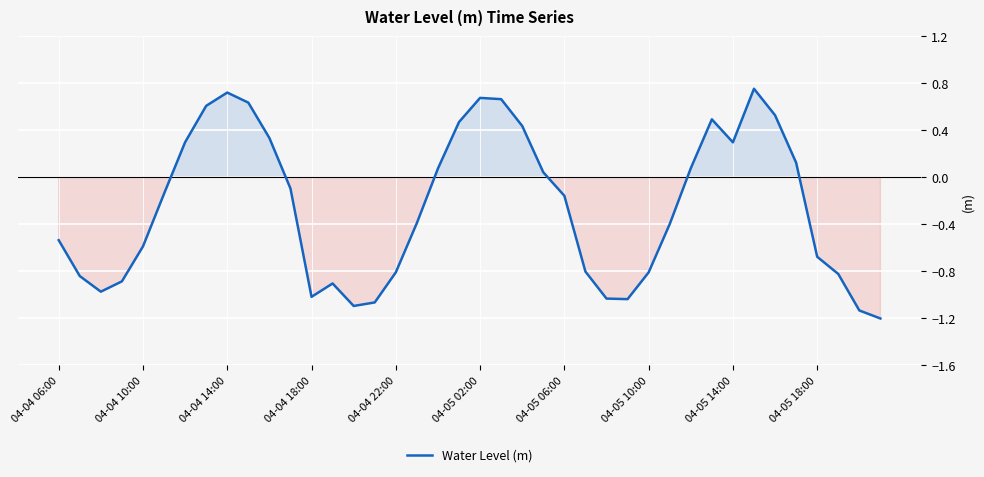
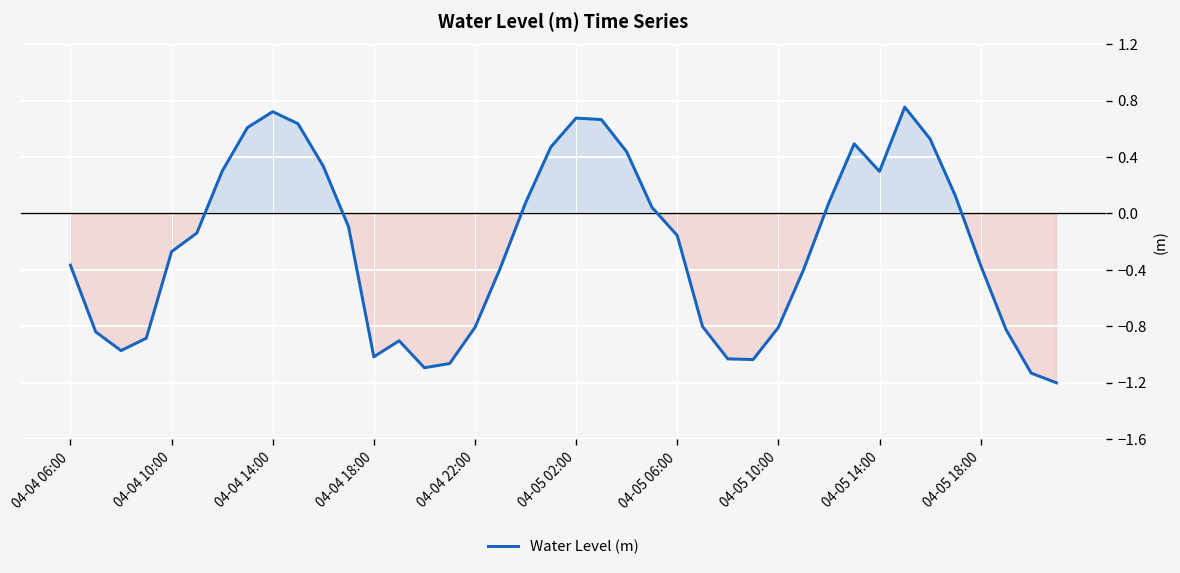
  {
-   "04-04 06:00": -0.54,
-   "04-04 10:00": -0.59,
+   "04-04 06:00": -0.37,
+   "04-04 10:00": -0.27,
    "04-04 14:00": 0.72,
    "04-04 18:00": -1.02,
    "04-04 22:00": -0.81,
    "04-05 02:00": 0.68,
    "04-05 06:00": -0.16,
    "04-05 10:00": -0.81,
    "04-05 14:00": 0.30,
-   "04-05 18:00": -0.68
+   "04-05 18:00": -0.37
  }
